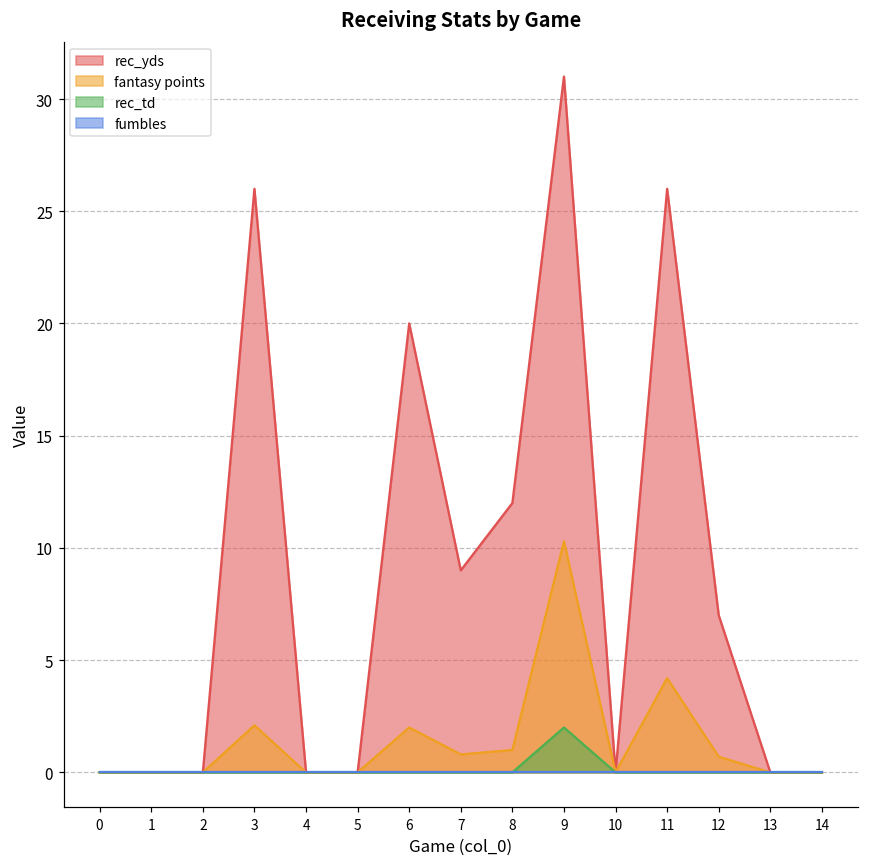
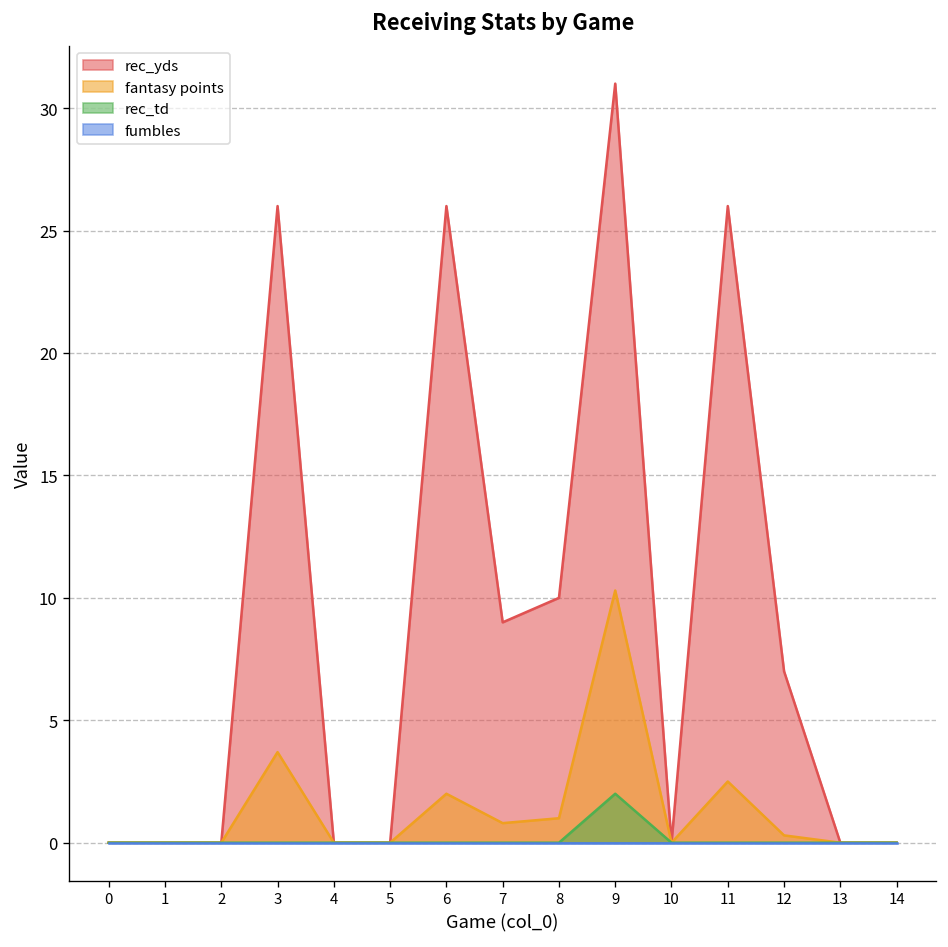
  {
    "rec_yds": {
      "3": 26,
-     "6": 20,
+     "6": 26,
      "7": 9,
-     "8": 12,
+     "8": 10,
      "9": 31,
      "11": 26,
      "12": 7
    },
    "fantasy points": {
-     "3": 2.1,
+     "3": 3.7,
      "6": 2.0,
      "7": 0.8,
      "8": 1.0,
      "9": 10.3,
-     "11": 4.2,
-     "12": 0.7
+     "11": 2.5,
+     "12": 0.3
    },
    "rec_td": {
      "9": 2.0
    },
    "fumbles": {
      "9": 0.0
    }
  }
